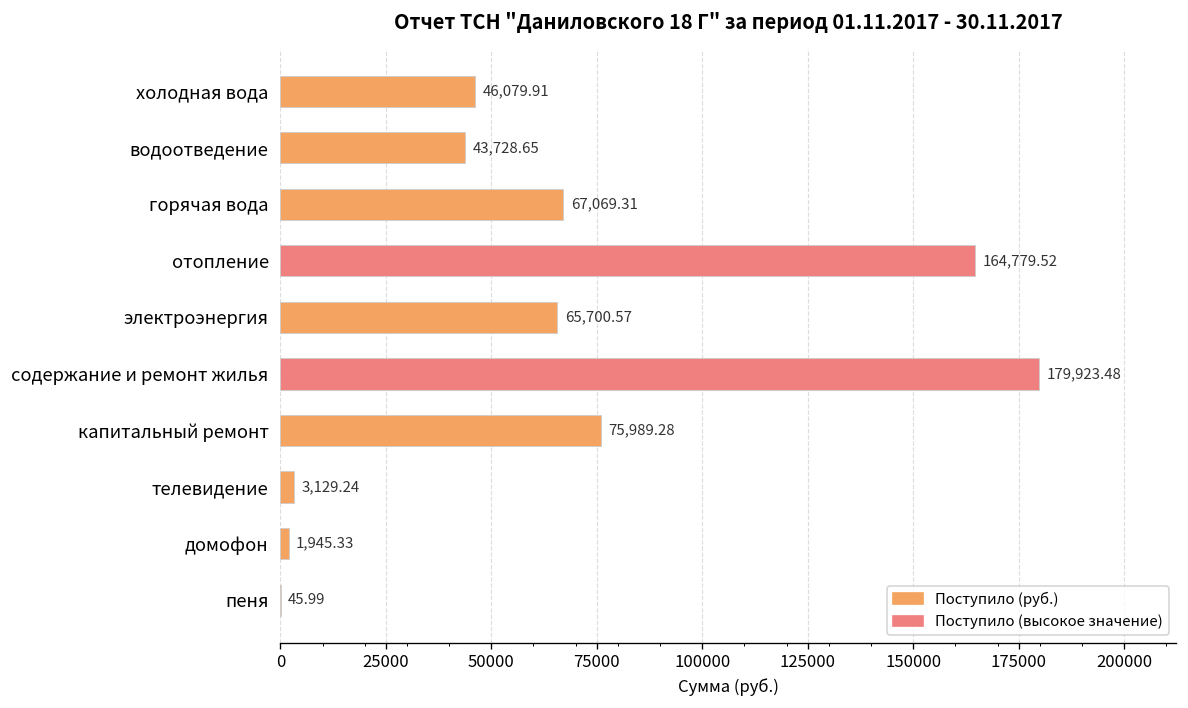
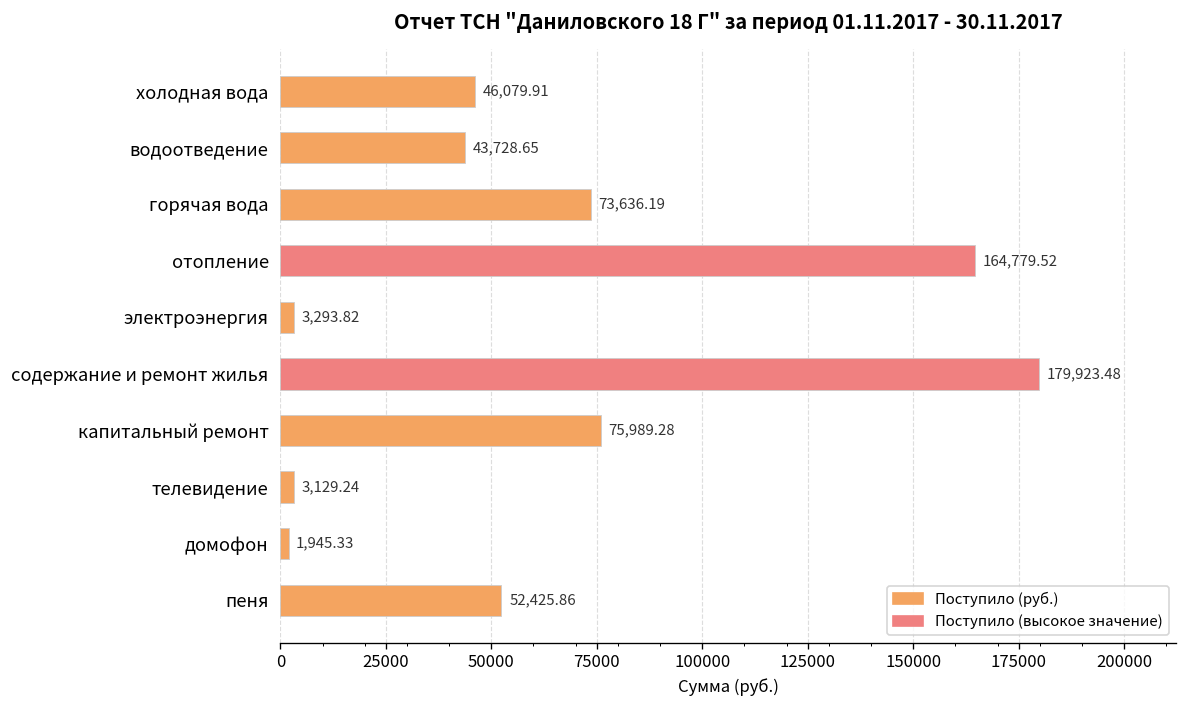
  {
    "холодная вода": "46,079.91",
    "водоотведение": "43,728.65",
-   "горячая вода": "67,069.31",
+   "горячая вода": "73,636.19",
    "отопление": "164,779.52",
-   "электроэнергия": "65,700.57",
+   "электроэнергия": "3,293.82",
    "содержание и ремонт жилья": "179,923.48",
    "капитальный ремонт": "75,989.28",
    "телевидение": "3,129.24",
    "домофон": "1,945.33",
-   "пеня": "45.99"
+   "пеня": "52,425.86"
  }
